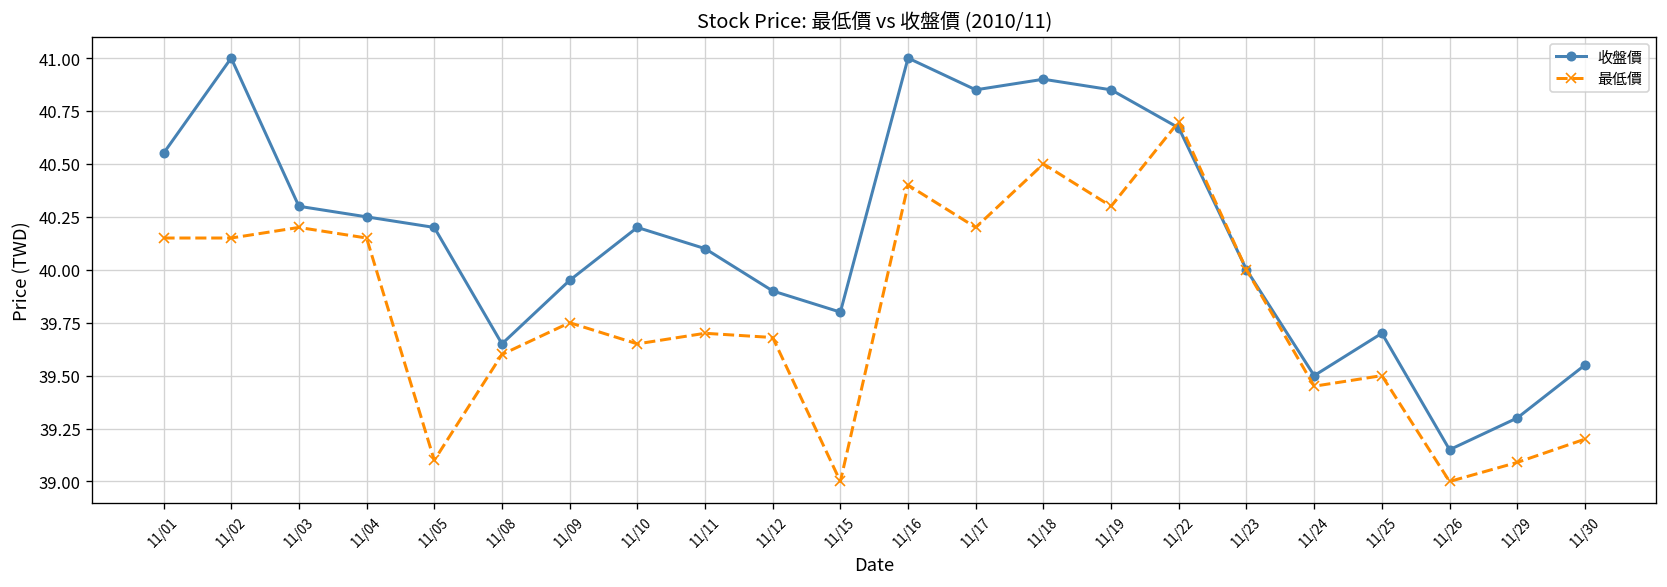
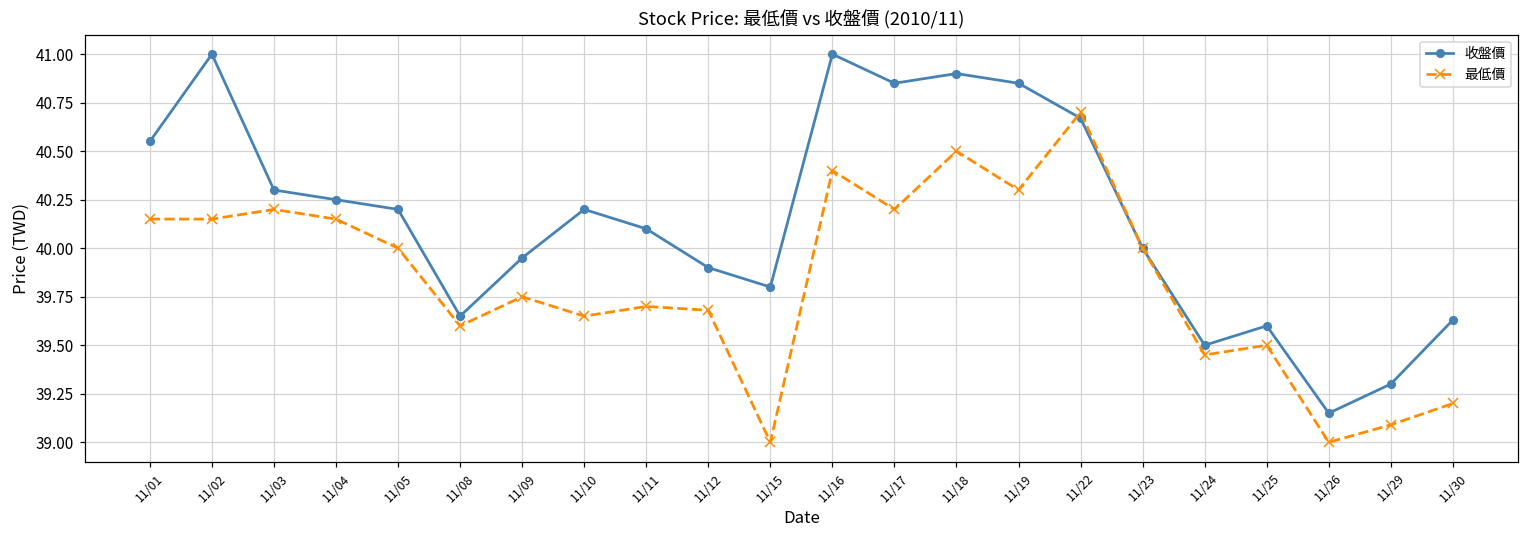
  {
    "收盤價": {
      "11/01": 40.55,
      "11/02": 41.00,
      "11/03": 40.30,
      "11/04": 40.25,
      "11/05": 40.20,
      "11/08": 39.65,
      "11/09": 39.95,
      "11/10": 40.20,
      "11/11": 40.10,
      "11/12": 39.90,
      "11/15": 39.80,
      "11/16": 41.00,
      "11/17": 40.85,
      "11/18": 40.90,
      "11/19": 40.85,
      "11/22": 40.67,
      "11/24": 39.50,
-     "11/25": 39.7,
+     "11/25": 39.6,
      "11/26": 39.15,
      "11/29": 39.30,
-     "11/30": 39.55
+     "11/30": 39.63
    },
    "最低價": {
      "11/01": 40.15,
      "11/02": 40.15,
      "11/03": 40.2,
      "11/04": 40.15,
-     "11/05": 39.1,
+     "11/05": 40.0,
      "11/08": 39.6,
      "11/09": 39.75,
      "11/10": 39.65,
      "11/11": 39.7,
      "11/12": 39.68,
      "11/15": 39.0,
      "11/16": 40.4,
      "11/17": 40.2,
      "11/18": 40.5,
      "11/19": 40.3,
      "11/22": 40.7,
      "11/24": 39.45,
      "11/25": 39.5,
      "11/26": 39.0,
      "11/29": 39.1,
      "11/30": 39.2
    }
  }
